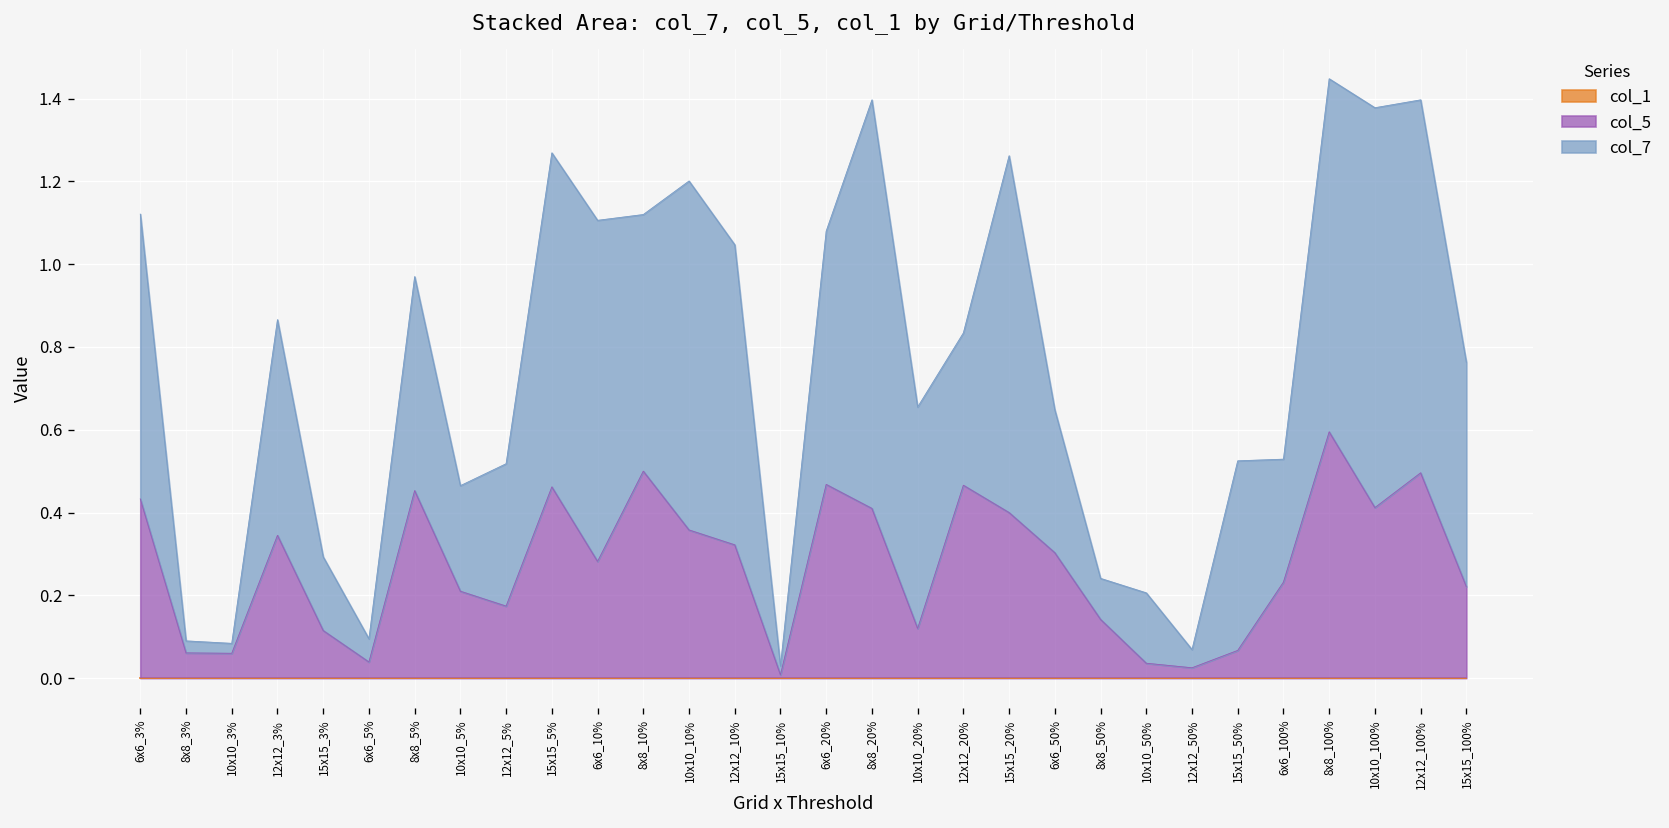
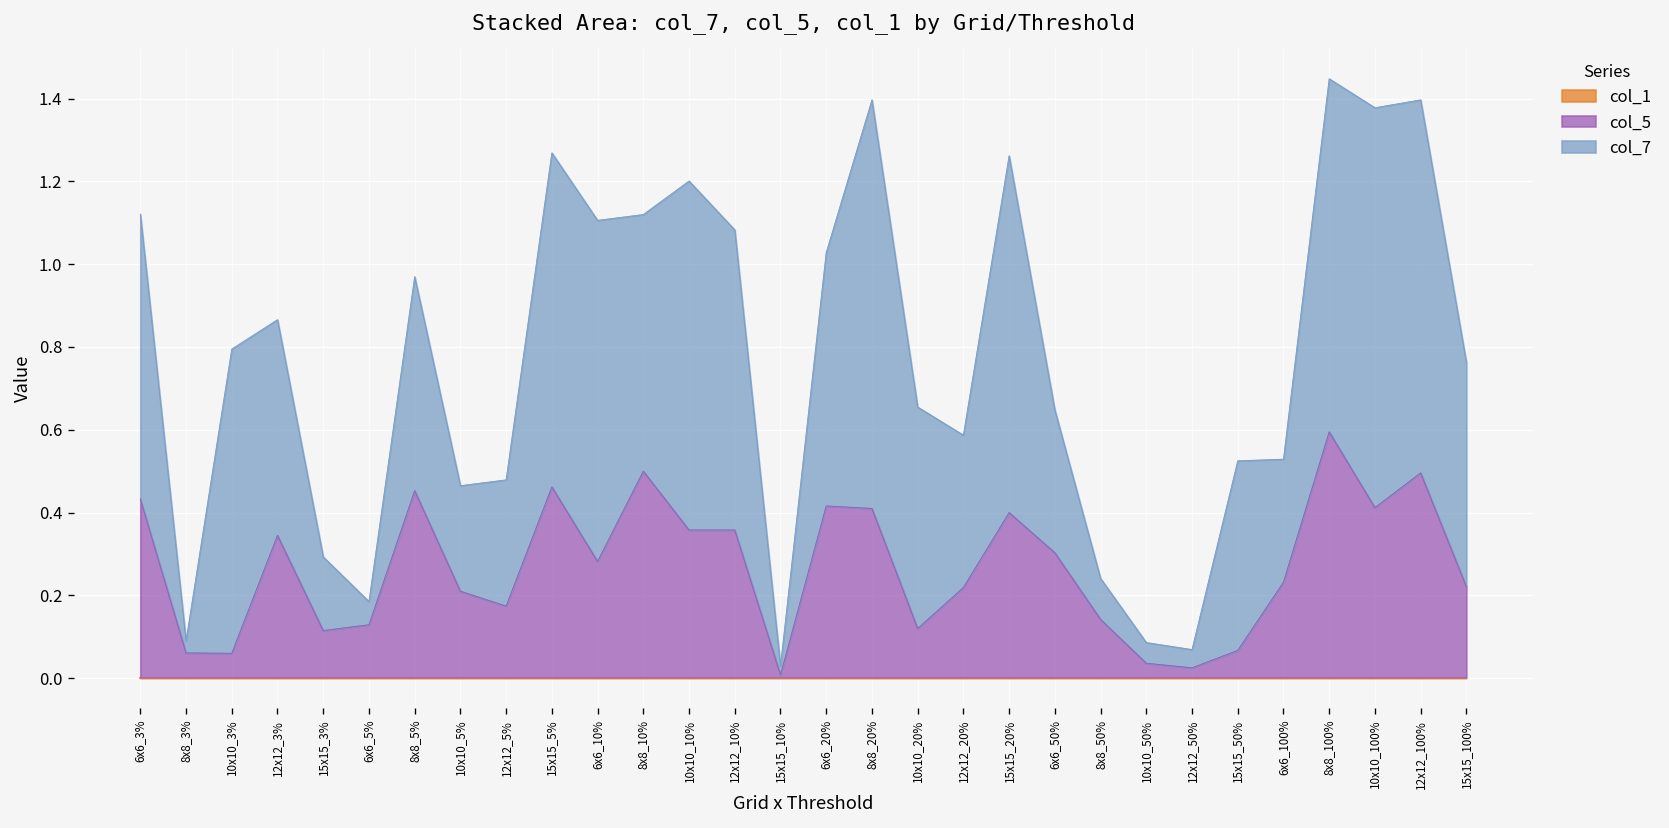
  {
    "col_1": {
      "6x6_3%": 0.00,
      "8x8_3%": 0.00,
      "10x10_3%": 0.00,
      "12x12_3%": 0.00,
      "15x15_3%": 0.00,
      "6x6_5%": 0.00,
      "8x8_5%": 0.00,
      "10x10_5%": 0.00,
      "12x12_5%": 0.00,
      "15x15_5%": 0.00,
      "6x6_10%": 0.00,
      "8x8_10%": 0.00,
      "10x10_10%": 0.00,
      "12x12_10%": 0.00,
      "15x15_10%": 0.00,
      "6x6_20%": 0.00,
      "8x8_20%": 0.00,
      "10x10_20%": 0.00,
      "12x12_20%": 0.00,
      "15x15_20%": 0.00,
      "6x6_50%": 0.00,
      "8x8_50%": 0.00,
      "10x10_50%": 0.00,
      "12x12_50%": 0.00,
      "15x15_50%": 0.00,
      "6x6_100%": 0.00,
      "8x8_100%": 0.00,
      "10x10_100%": 0.00,
      "12x12_100%": 0.00,
      "15x15_100%": 0.00
    },
    "col_5": {
      "6x6_3%": 0.43,
      "8x8_3%": 0.06,
      "10x10_3%": 0.06,
      "12x12_3%": 0.35,
      "15x15_3%": 0.12,
-     "6x6_5%": 0.04,
+     "6x6_5%": 0.13,
      "8x8_5%": 0.45,
      "10x10_5%": 0.21,
      "12x12_5%": 0.17,
      "15x15_5%": 0.46,
      "6x6_10%": 0.28,
      "8x8_10%": 0.50,
      "10x10_10%": 0.36,
-     "12x12_10%": 0.32,
+     "12x12_10%": 0.36,
      "15x15_10%": 0.01,
-     "6x6_20%": 0.47,
+     "6x6_20%": 0.42,
      "8x8_20%": 0.41,
      "10x10_20%": 0.12,
-     "12x12_20%": 0.47,
+     "12x12_20%": 0.22,
      "15x15_20%": 0.40,
      "6x6_50%": 0.30,
      "8x8_50%": 0.14,
      "10x10_50%": 0.04,
      "12x12_50%": 0.03,
      "15x15_50%": 0.07,
      "6x6_100%": 0.23,
      "8x8_100%": 0.60,
      "10x10_100%": 0.41,
      "12x12_100%": 0.50,
      "15x15_100%": 0.22
    },
    "col_7": {
      "6x6_3%": 0.69,
      "8x8_3%": 0.03,
-     "10x10_3%": 0.02,
+     "10x10_3%": 0.73,
      "12x12_3%": 0.52,
      "15x15_3%": 0.18,
      "6x6_5%": 0.06,
      "8x8_5%": 0.52,
      "10x10_5%": 0.26,
-     "12x12_5%": 0.34,
+     "12x12_5%": 0.31,
      "15x15_5%": 0.81,
      "6x6_10%": 0.82,
      "8x8_10%": 0.62,
      "10x10_10%": 0.84,
      "12x12_10%": 0.72,
      "15x15_10%": 0.02,
      "6x6_20%": 0.61,
      "8x8_20%": 0.99,
      "10x10_20%": 0.54,
      "12x12_20%": 0.37,
      "15x15_20%": 0.86,
      "6x6_50%": 0.34,
      "8x8_50%": 0.10,
-     "10x10_50%": 0.17,
+     "10x10_50%": 0.05,
      "12x12_50%": 0.04,
      "15x15_50%": 0.46,
      "6x6_100%": 0.30,
      "8x8_100%": 0.85,
      "10x10_100%": 0.97,
      "12x12_100%": 0.90,
      "15x15_100%": 0.54
    }
  }
